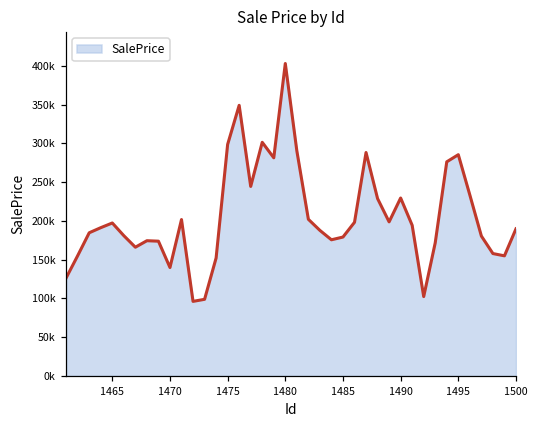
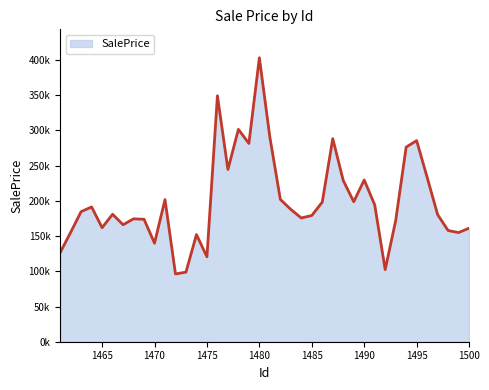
  {
-   "1465": 200000,
+   "1465": 160000,
    "1470": 140000,
-   "1475": 300000,
+   "1475": 120000,
    "1480": 400000,
    "1485": 180000,
    "1490": 230000,
    "1495": 290000,
-   "1500": 190000
+   "1500": 160000
  }
